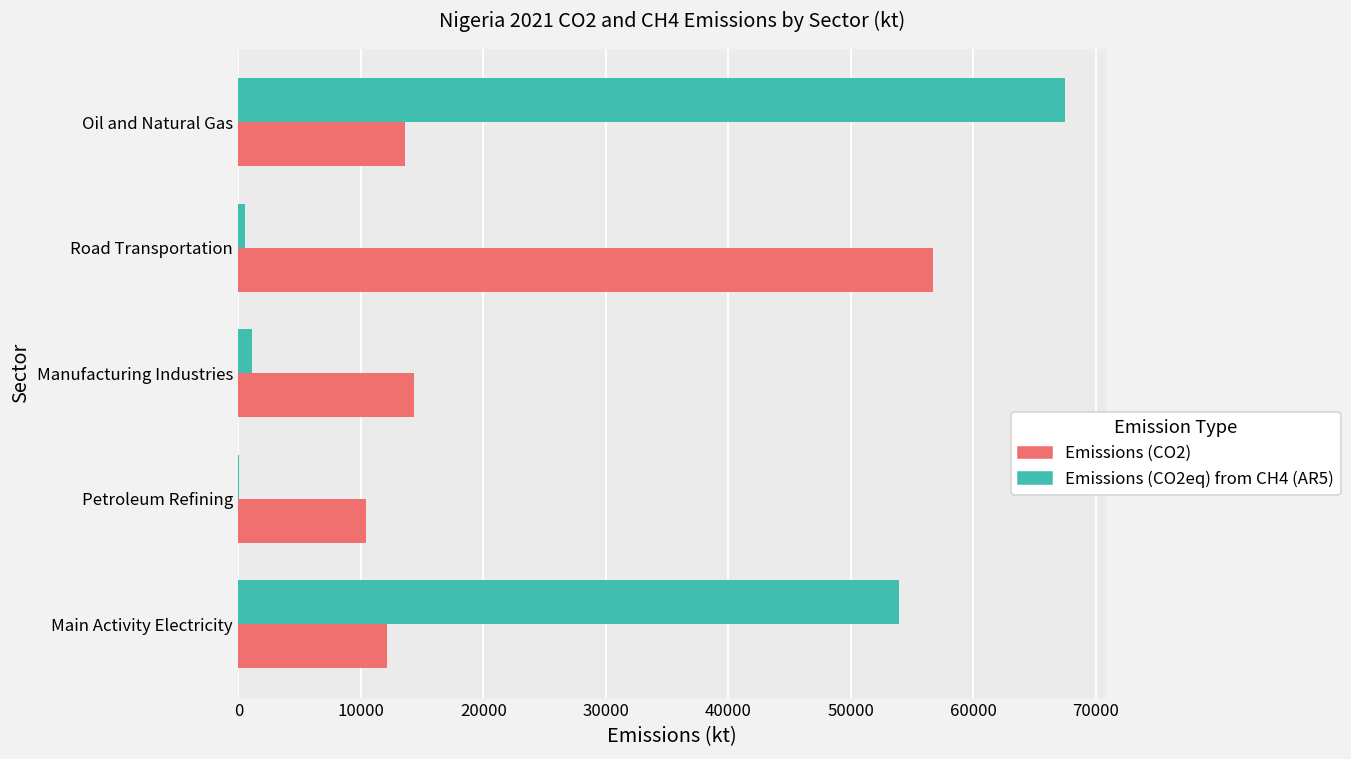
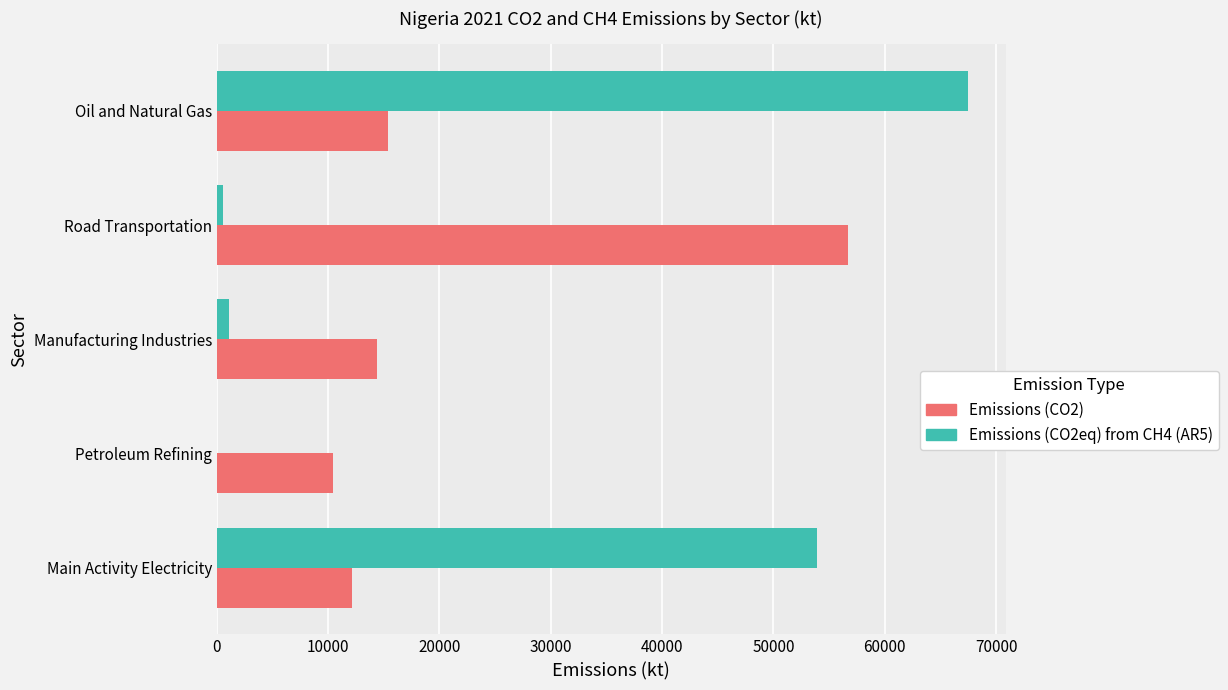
  {
    "Emissions (CO2eq) from CH4 (AR5)": {
      "Oil and Natural Gas": 67500,
      "Road Transportation": 500,
      "Manufacturing Industries": 1100,
      "Main Activity Electricity": 54000
    },
    "Emissions (CO2)": {
-     "Oil and Natural Gas": 13600,
+     "Oil and Natural Gas": 15400,
      "Road Transportation": 56700,
      "Manufacturing Industries": 14400,
      "Petroleum Refining": 10400,
      "Main Activity Electricity": 12100
    }
  }
